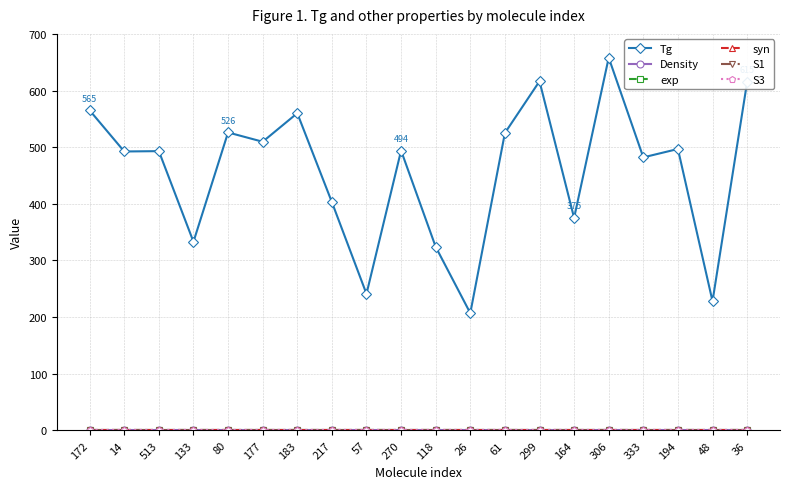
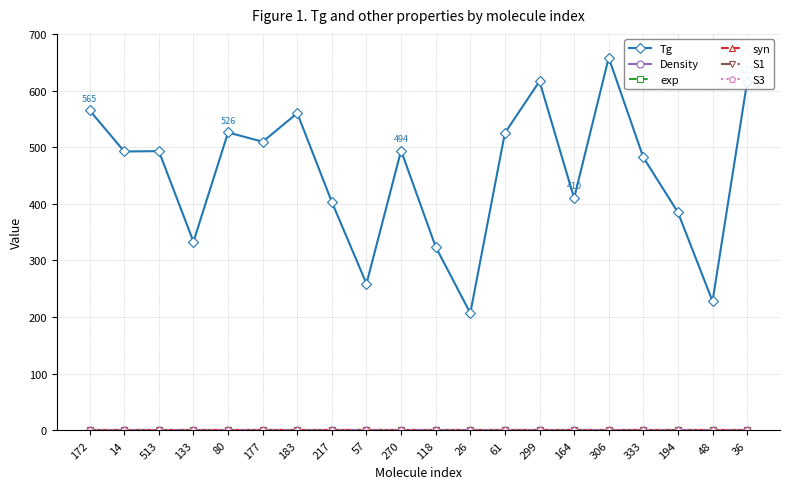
  {
    "Tg": {
      "172": 565,
      "80": 526,
-     "57": 240,
+     "57": 260,
      "270": 494,
-     "164": 375,
-     "194": 500
+     "164": 410,
+     "194": 390
    },
    "S3": {
      "172": 0,
      "14": 0,
      "513": 0,
      "133": 0,
      "80": 0,
      "177": 0,
      "183": 0,
      "217": 0,
      "57": 0,
      "270": 0,
      "118": 0,
      "26": 0,
      "61": 0,
      "299": 0,
      "164": 0,
      "306": 0,
      "333": 0,
      "194": 0,
      "48": 0,
      "36": 0
    }
  }
